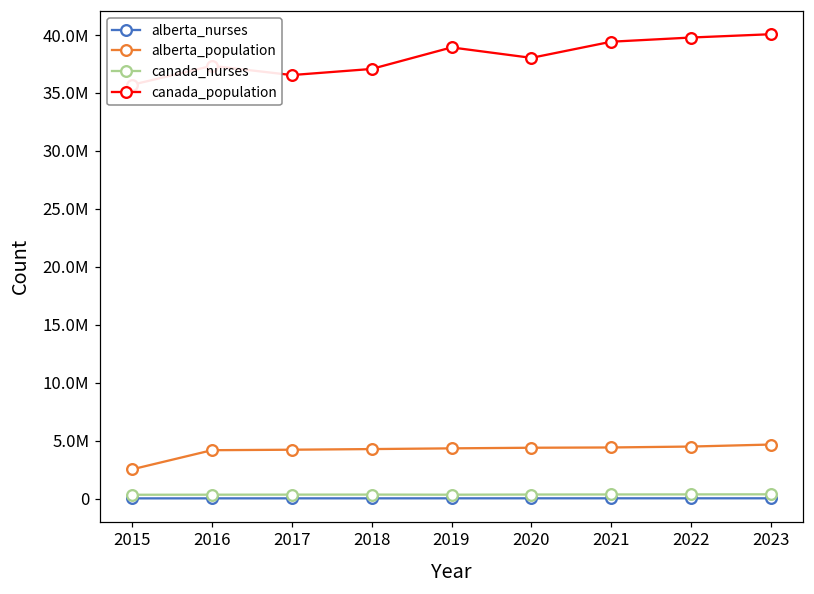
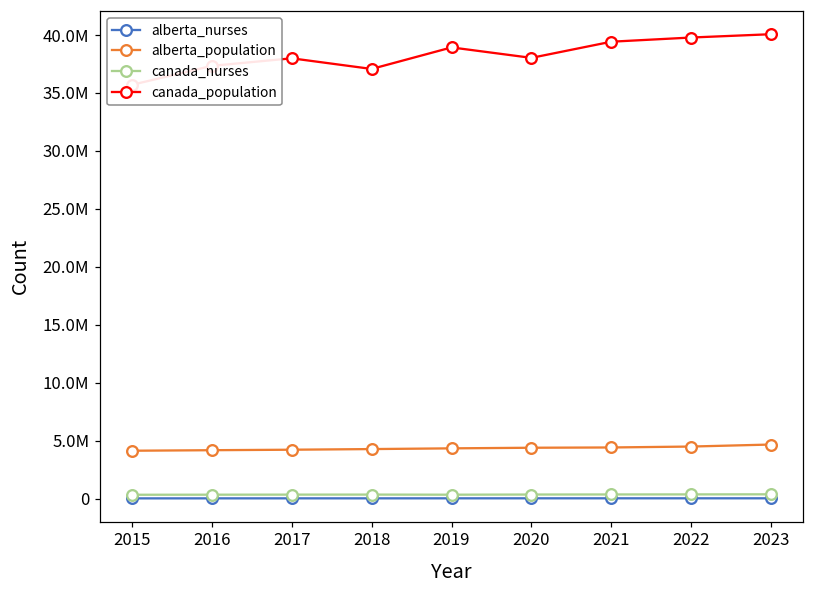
  {
    "alberta_nurses": {
      "2015": 0,
      "2016": 0,
      "2017": 0,
      "2018": 0,
      "2019": 0,
      "2020": 0,
      "2021": 0,
      "2022": 0,
      "2023": 0
    },
    "alberta_population": {
-     "2015": 2500000,
+     "2015": 4200000,
      "2016": 4200000,
      "2017": 4200000,
      "2018": 4300000,
      "2019": 4400000,
      "2020": 4400000,
      "2021": 4400000,
      "2022": 4500000,
      "2023": 4700000
    },
    "canada_nurses": {
      "2015": 400000,
      "2016": 400000,
      "2017": 400000,
      "2018": 400000,
      "2019": 400000,
      "2020": 400000,
      "2021": 400000,
      "2022": 400000,
      "2023": 400000
    },
    "canada_population": {
-     "2017": 36500000,
+     "2017": 38000000,
      "2018": 37100000,
      "2019": 38900000,
      "2020": 38000000,
      "2021": 39400000,
      "2022": 39800000,
      "2023": 40100000
    }
  }
